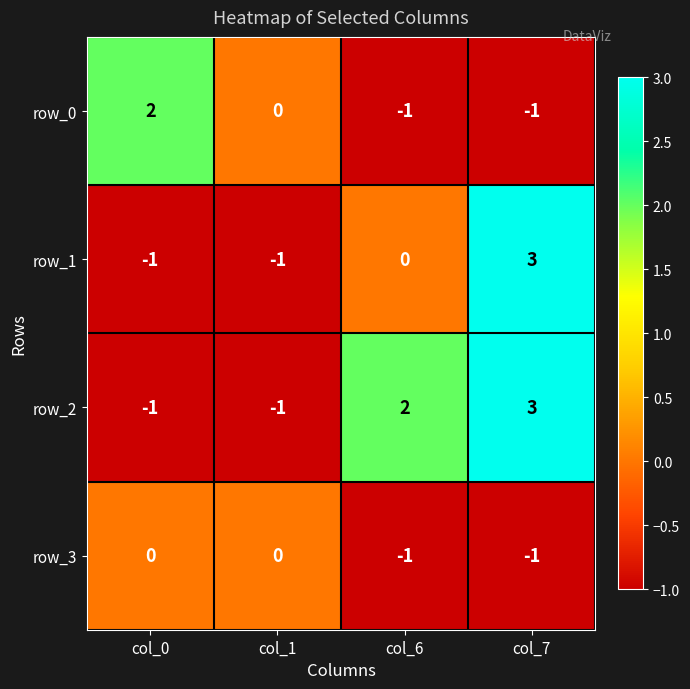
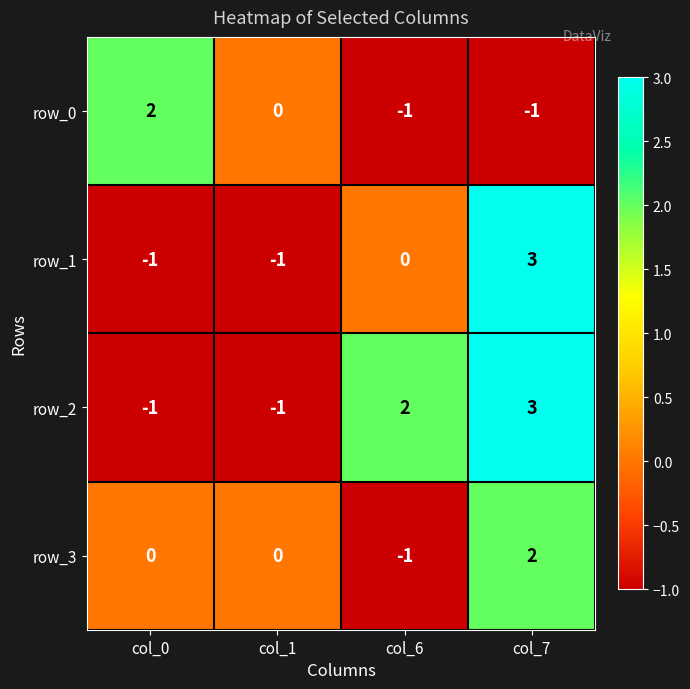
  {
    "row_0": {
      "col_0": 2,
      "col_1": 0,
      "col_6": -1,
      "col_7": -1
    },
    "row_1": {
      "col_0": -1,
      "col_1": -1,
      "col_6": 0,
      "col_7": 3
    },
    "row_2": {
      "col_0": -1,
      "col_1": -1,
      "col_6": 2,
      "col_7": 3
    },
    "row_3": {
      "col_0": 0,
      "col_1": 0,
      "col_6": -1,
-     "col_7": -1
+     "col_7": 2
    }
  }
